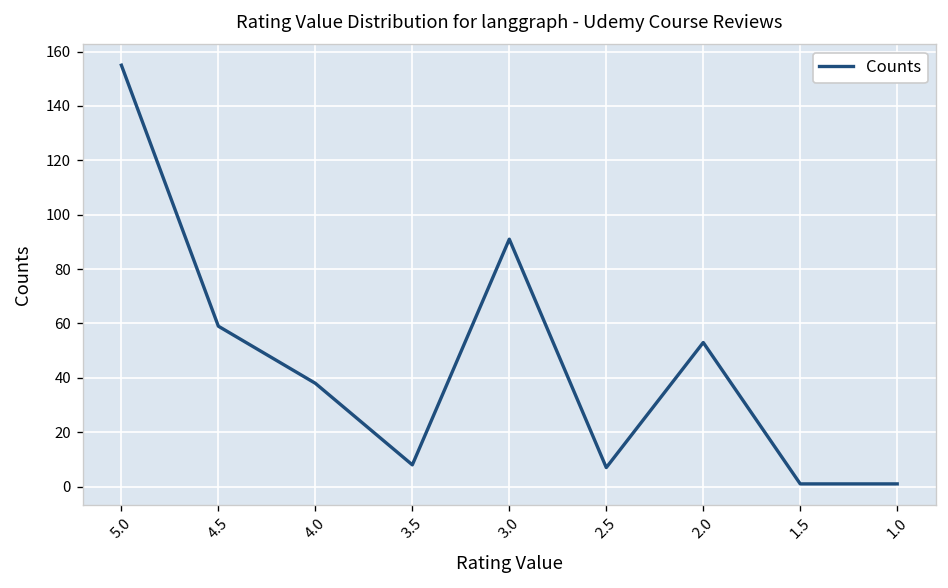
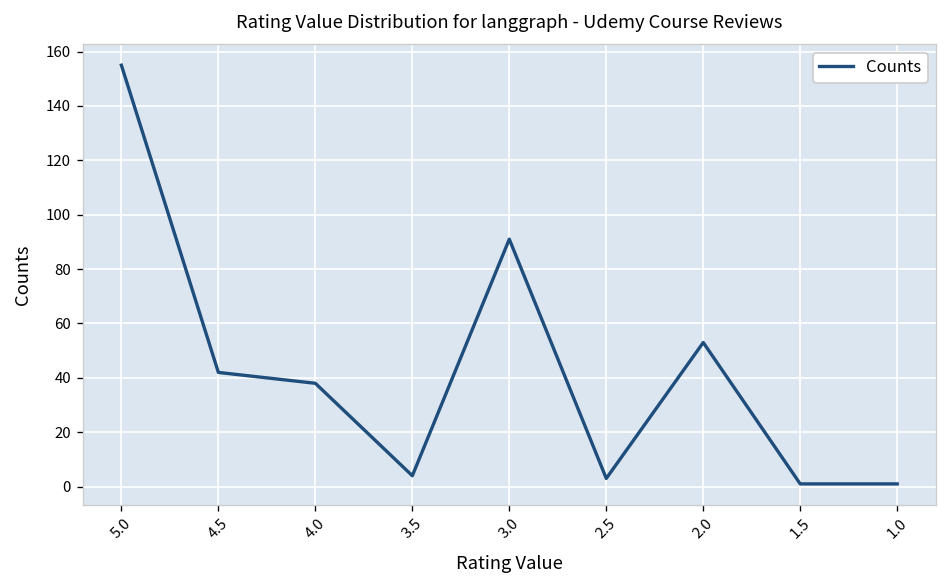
  {
    "5.0": 155,
-   "4.5": 59,
+   "4.5": 42,
    "4.0": 38,
-   "3.5": 8,
+   "3.5": 4,
    "3.0": 91,
-   "2.5": 7,
+   "2.5": 3,
    "2.0": 53,
    "1.5": 1,
    "1.0": 1
  }
